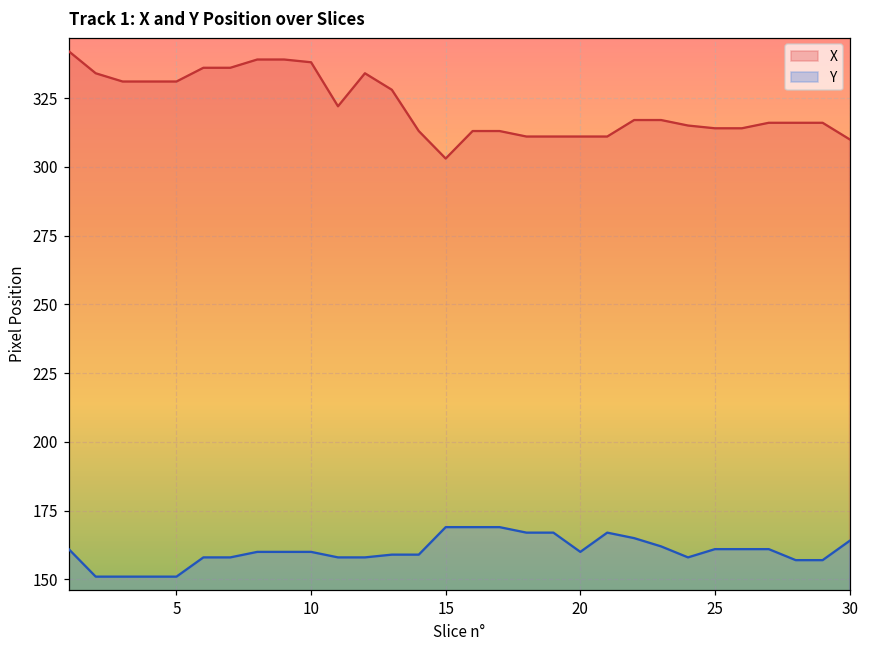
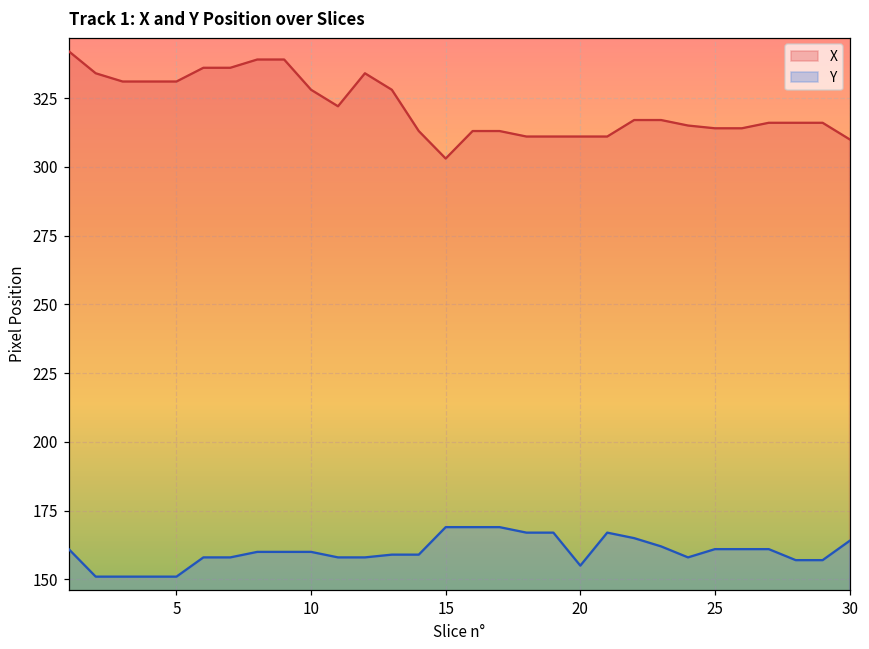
  {
    "X": {
      "5": 331,
-     "10": 338,
+     "10": 328,
      "15": 303,
      "20": 311,
      "25": 314,
      "30": 310
    },
    "Y": {
      "5": 151,
      "10": 160,
      "15": 169,
-     "20": 160,
+     "20": 155,
      "25": 161,
      "30": 164
    }
  }
